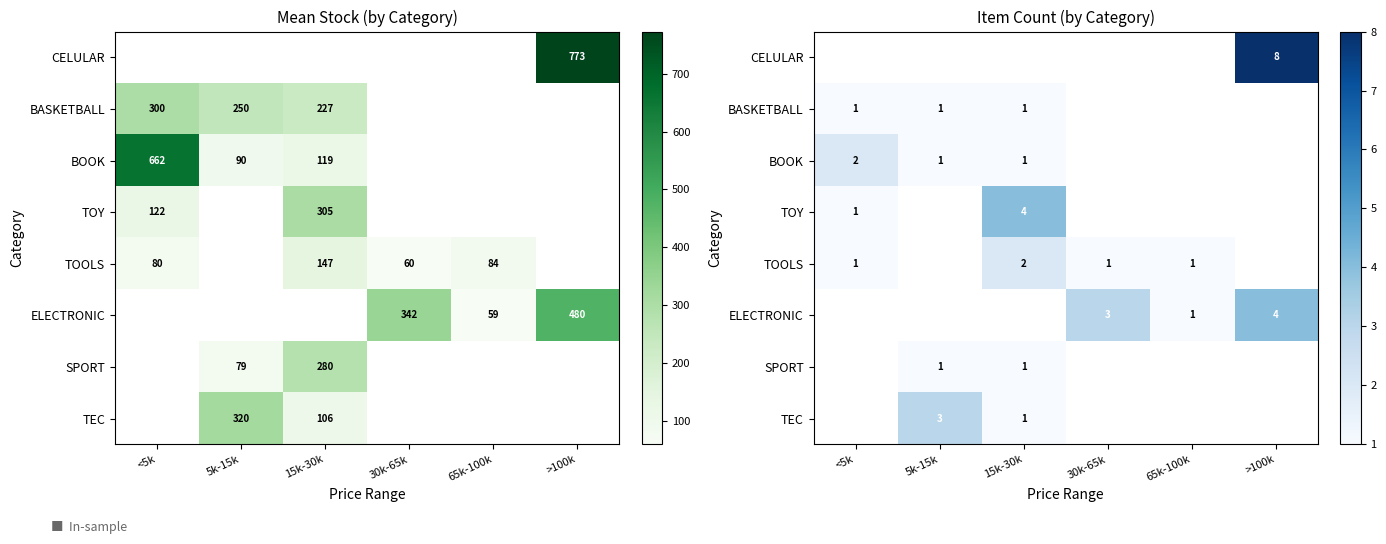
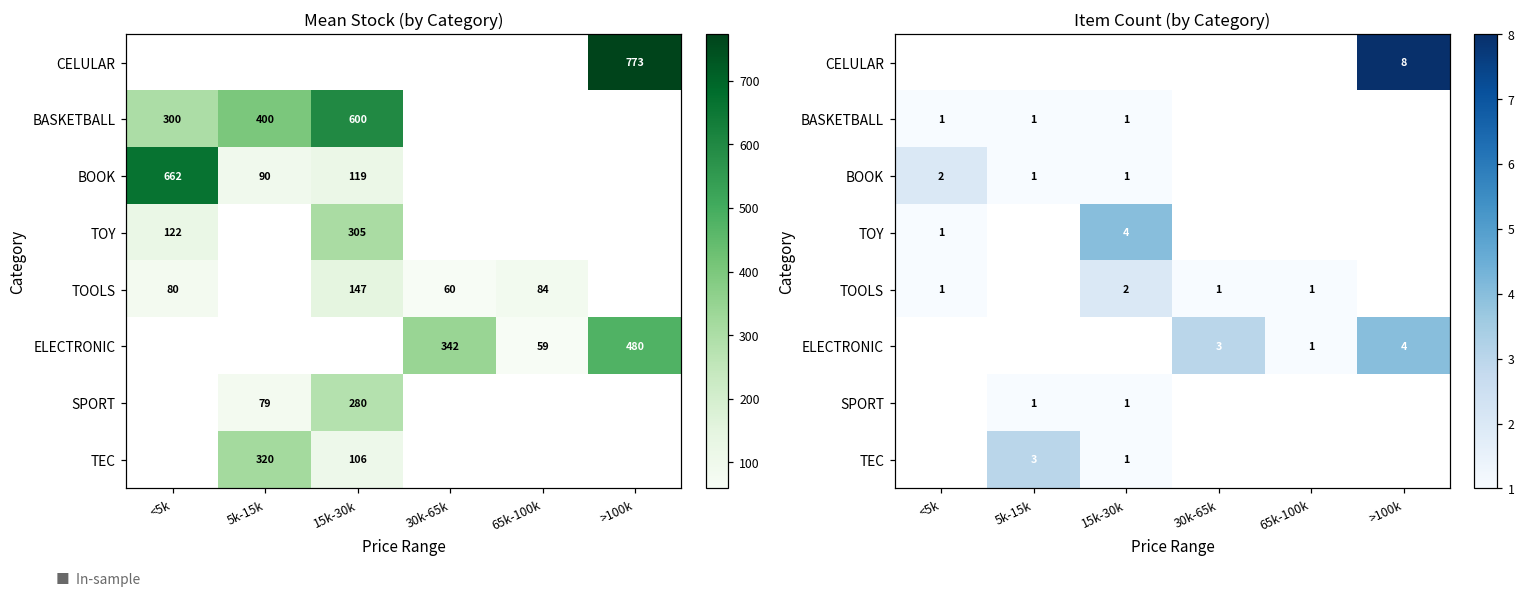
  {
    "Mean Stock (by Category)": {
      "CELULAR": {
        ">100k": 773
      },
      "BASKETBALL": {
        "<5k": 300,
-       "5k-15k": 250,
-       "15k-30k": 227
+       "5k-15k": 400,
+       "15k-30k": 600
      },
      "BOOK": {
        "<5k": 662,
        "5k-15k": 90,
        "15k-30k": 119
      },
      "TOY": {
        "<5k": 122,
        "15k-30k": 305
      },
      "TOOLS": {
        "<5k": 80,
        "15k-30k": 147,
        "30k-65k": 60,
        "65k-100k": 84
      },
      "ELECTRONIC": {
        "30k-65k": 342,
        "65k-100k": 59,
        ">100k": 480
      },
      "SPORT": {
        "5k-15k": 79,
        "15k-30k": 280
      },
      "TEC": {
        "5k-15k": 320,
        "15k-30k": 106
      }
    },
    "Item Count (by Category)": {
      "CELULAR": {
        ">100k": 8
      },
      "BASKETBALL": {
        "<5k": 1,
        "5k-15k": 1,
        "15k-30k": 1
      },
      "BOOK": {
        "<5k": 2,
        "5k-15k": 1,
        "15k-30k": 1
      },
      "TOY": {
        "<5k": 1,
        "15k-30k": 4
      },
      "TOOLS": {
        "<5k": 1,
        "15k-30k": 2,
        "30k-65k": 1,
        "65k-100k": 1
      },
      "ELECTRONIC": {
        "30k-65k": 3,
        "65k-100k": 1,
        ">100k": 4
      },
      "SPORT": {
        "5k-15k": 1,
        "15k-30k": 1
      },
      "TEC": {
        "5k-15k": 3,
        "15k-30k": 1
      }
    }
  }
